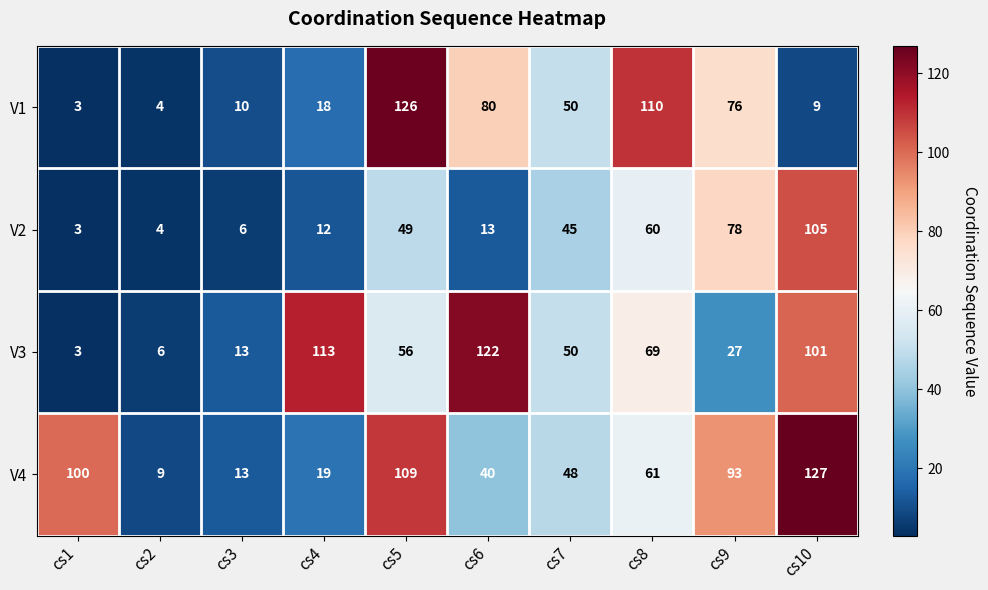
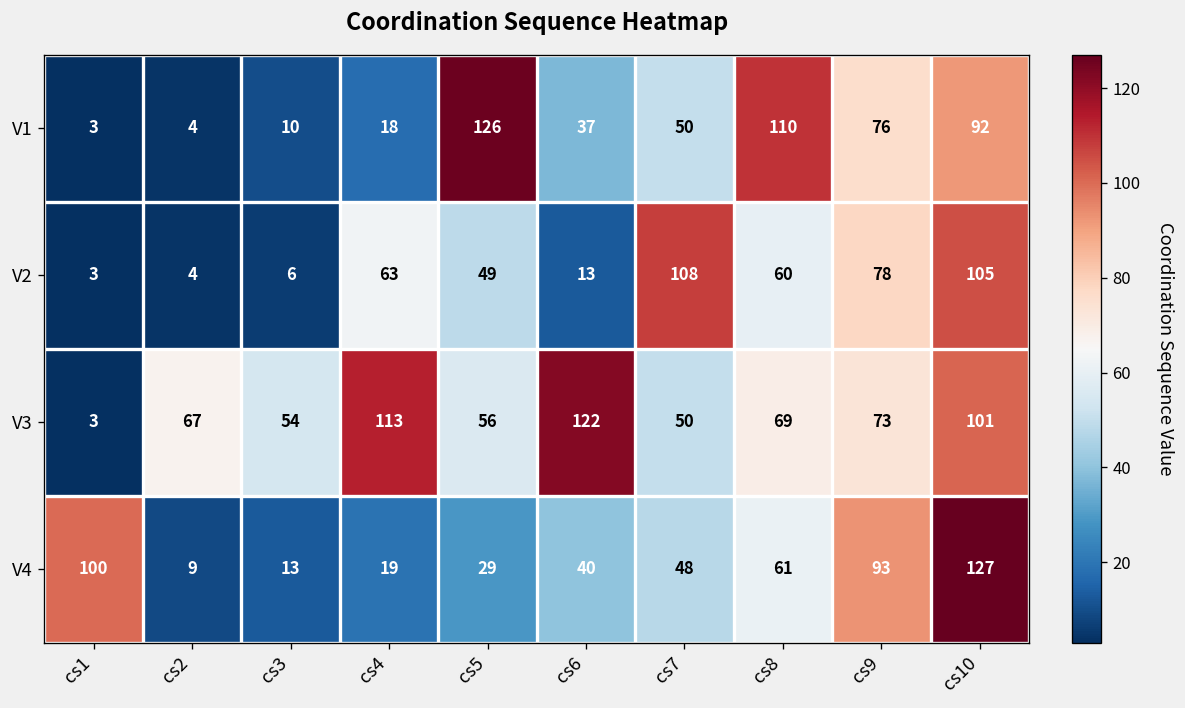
  {
    "V1": {
      "cs1": 3,
      "cs2": 4,
      "cs3": 10,
      "cs4": 18,
      "cs5": 126,
-     "cs6": 80,
+     "cs6": 37,
      "cs7": 50,
      "cs8": 110,
      "cs9": 76,
-     "cs10": 9
+     "cs10": 92
    },
    "V2": {
      "cs1": 3,
      "cs2": 4,
      "cs3": 6,
-     "cs4": 12,
+     "cs4": 63,
      "cs5": 49,
      "cs6": 13,
-     "cs7": 45,
+     "cs7": 108,
      "cs8": 60,
      "cs9": 78,
      "cs10": 105
    },
    "V3": {
      "cs1": 3,
-     "cs2": 6,
-     "cs3": 13,
+     "cs2": 67,
+     "cs3": 54,
      "cs4": 113,
      "cs5": 56,
      "cs6": 122,
      "cs7": 50,
      "cs8": 69,
-     "cs9": 27,
+     "cs9": 73,
      "cs10": 101
    },
    "V4": {
      "cs1": 100,
      "cs2": 9,
      "cs3": 13,
      "cs4": 19,
-     "cs5": 109,
+     "cs5": 29,
      "cs6": 40,
      "cs7": 48,
      "cs8": 61,
      "cs9": 93,
      "cs10": 127
    }
  }
